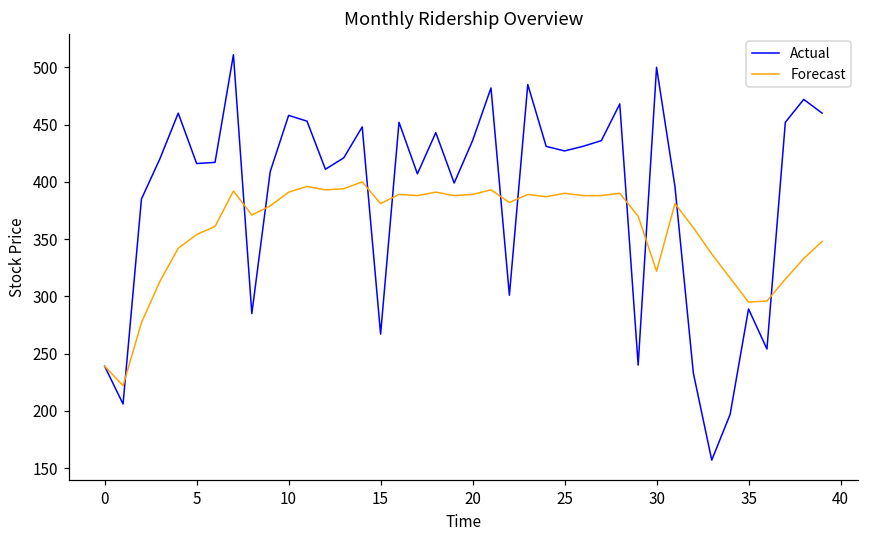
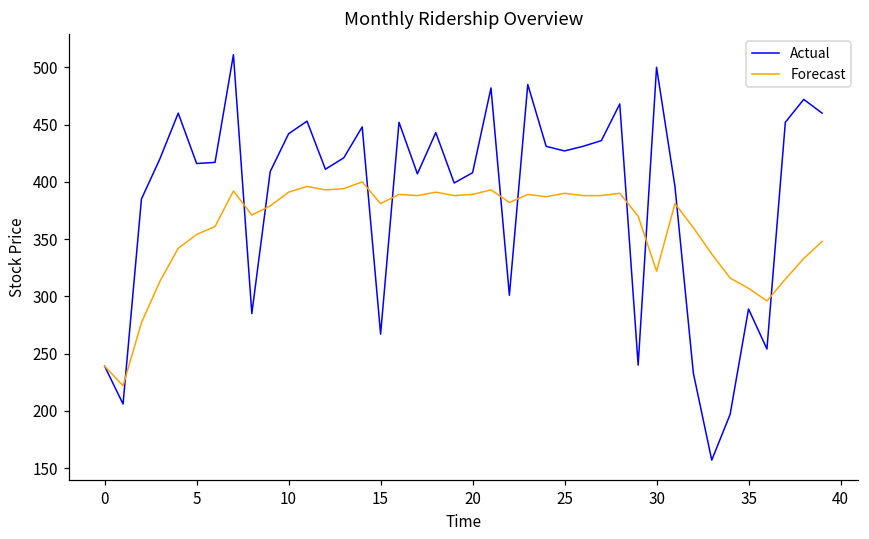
  {
    "Actual": {
      "5": 416,
-     "10": 458,
+     "10": 442,
      "15": 267,
-     "20": 436,
+     "20": 408,
      "25": 427,
      "30": 500,
      "35": 289
    },
    "Forecast": {
      "5": 354,
      "10": 391,
      "15": 381,
      "20": 389,
      "25": 390,
      "30": 322,
-     "35": 295
+     "35": 307
    }
  }
